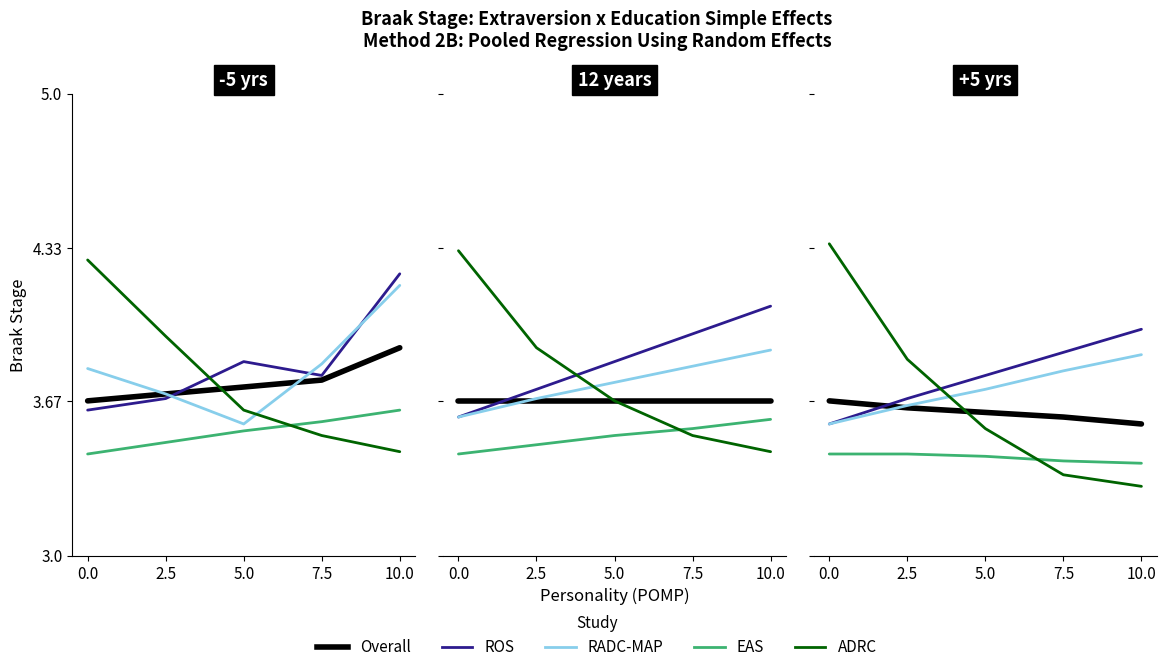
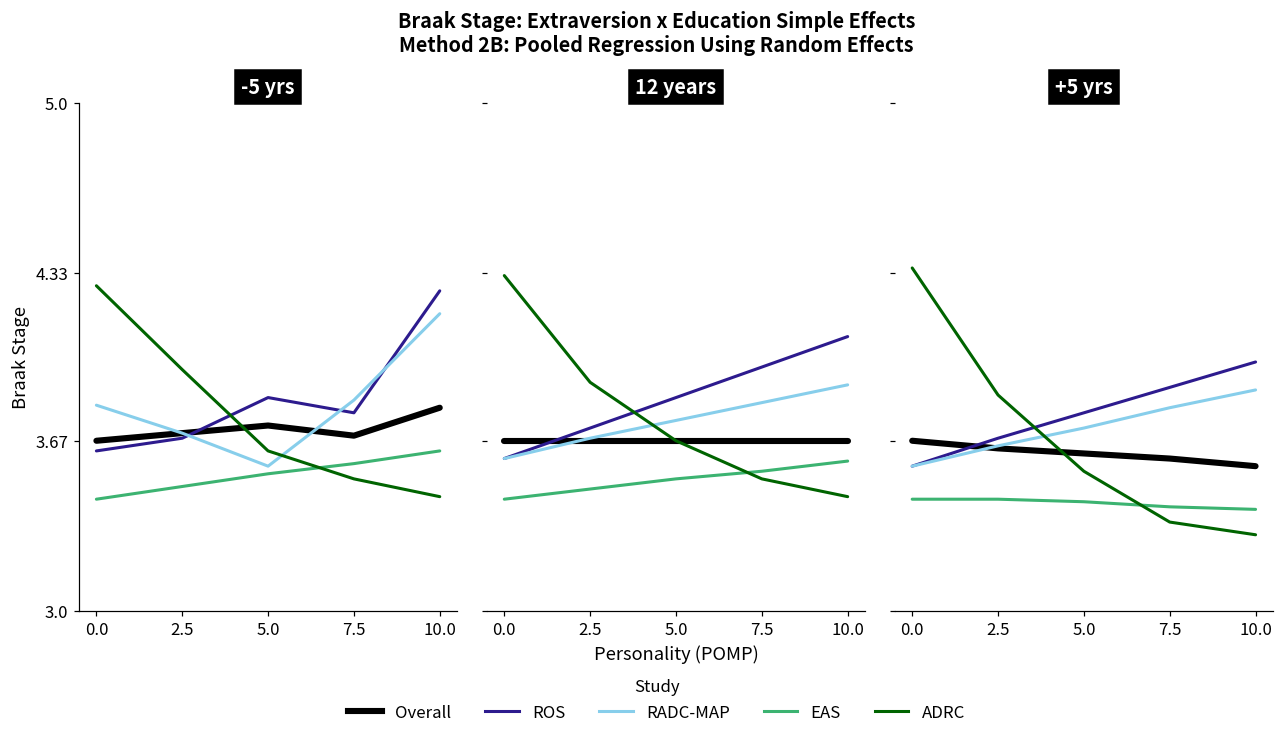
  {
    "-5 yrs": {
      "Overall": {
        "0.0": 3.67,
        "5.0": 3.73,
-       "7.5": 3.76,
-       "10.0": 3.9
+       "7.5": 3.69,
+       "10.0": 3.8
      },
      "ROS": {
        "0.0": 3.63,
        "2.5": 3.68,
        "5.0": 3.84,
        "7.5": 3.78,
-       "10.0": 4.22
+       "10.0": 4.26
      },
      "RADC-MAP": {
        "0.0": 3.81,
        "5.0": 3.57,
        "7.5": 3.83,
        "10.0": 4.17
      },
      "EAS": {
        "0.0": 3.44,
        "2.5": 3.49,
        "5.0": 3.54,
        "7.5": 3.58,
        "10.0": 3.63
      },
      "ADRC": {
        "0.0": 4.28,
        "2.5": 3.95,
        "5.0": 3.63,
        "7.5": 3.52,
        "10.0": 3.45
      }
    }
  }
